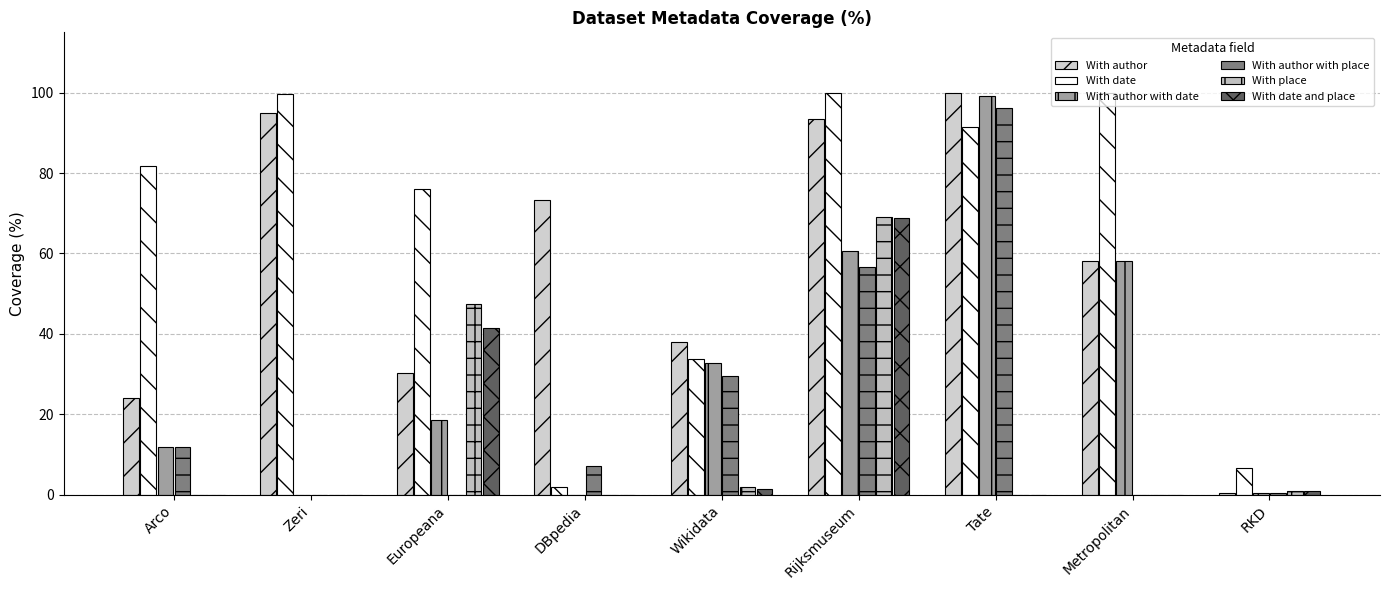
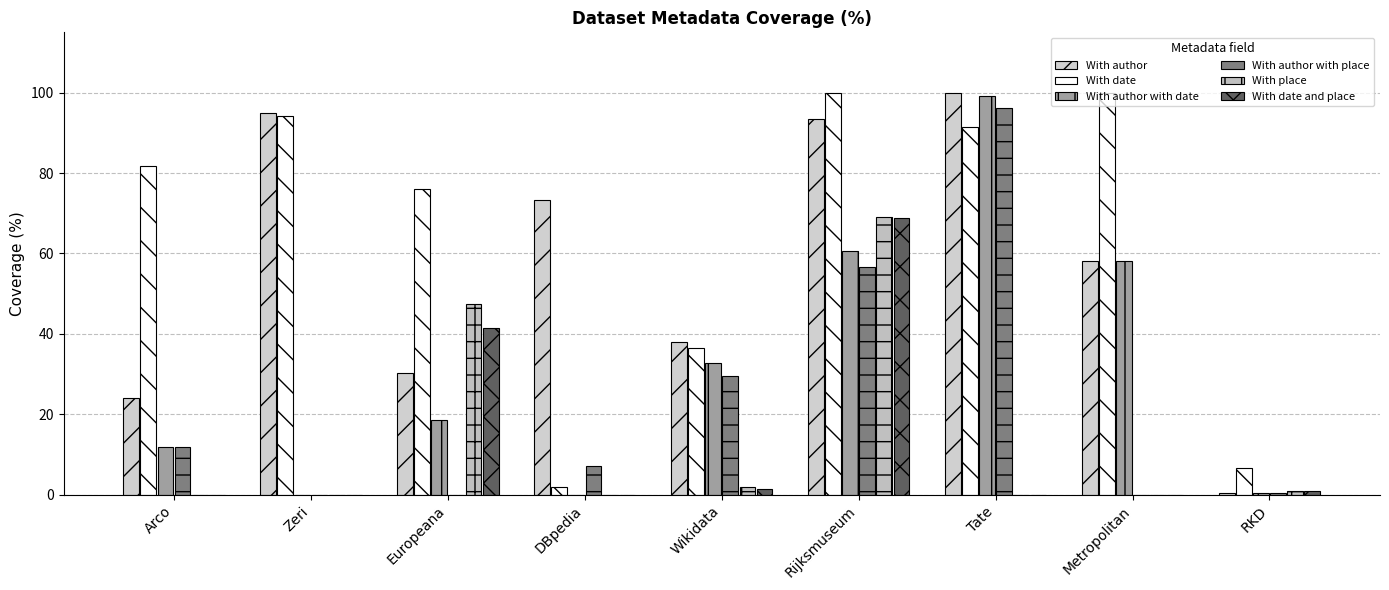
  {
    "With date": {
      "Arco": 82,
-     "Zeri": 100,
+     "Zeri": 94,
      "Europeana": 76,
      "DBpedia": 2,
-     "Wikidata": 34,
+     "Wikidata": 36,
      "Rijksmuseum": 100,
      "Tate": 91,
      "RKD": 7
    }
  }
